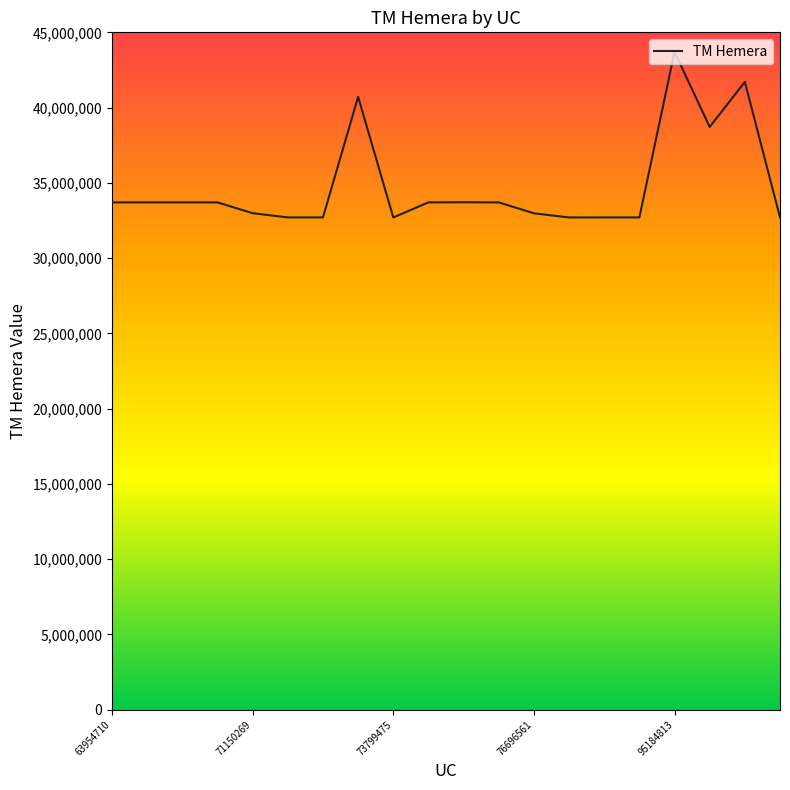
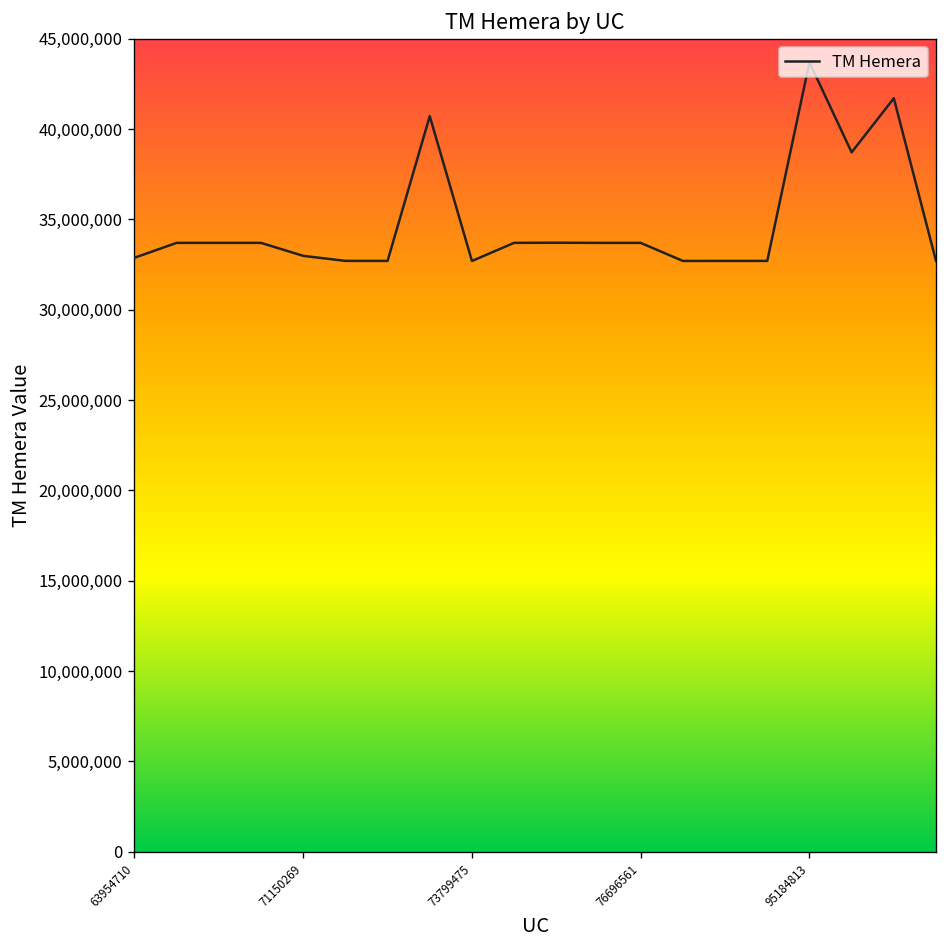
  {
-   "63954710": "33,700,000",
+   "63954710": "32,900,000",
    "71150269": "33,000,000",
    "73799475": "32,700,000",
-   "76696561": "33,000,000"
+   "76696561": "33,700,000"
  }
